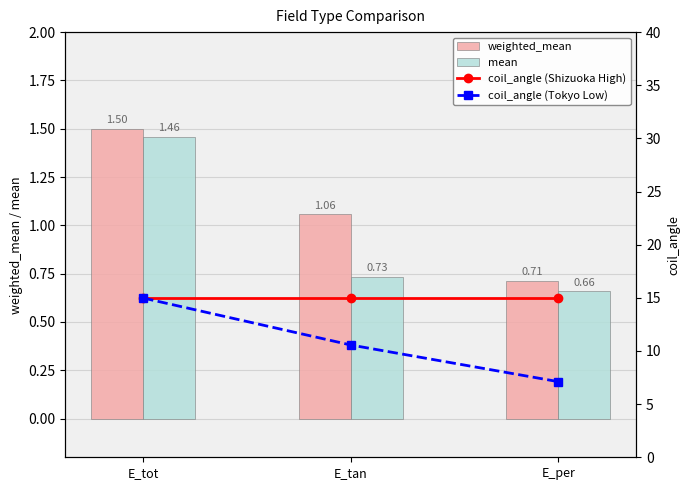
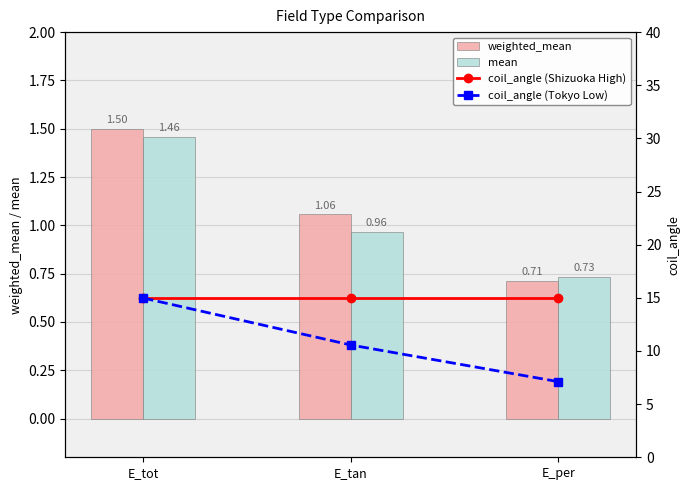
  {
    "weighted_mean": {
      "E_tot": 1.50,
      "E_tan": 1.06,
      "E_per": 0.71
    },
    "mean": {
      "E_tot": 1.46,
-     "E_tan": 0.73,
-     "E_per": 0.66
+     "E_tan": 0.96,
+     "E_per": 0.73
    }
  }
